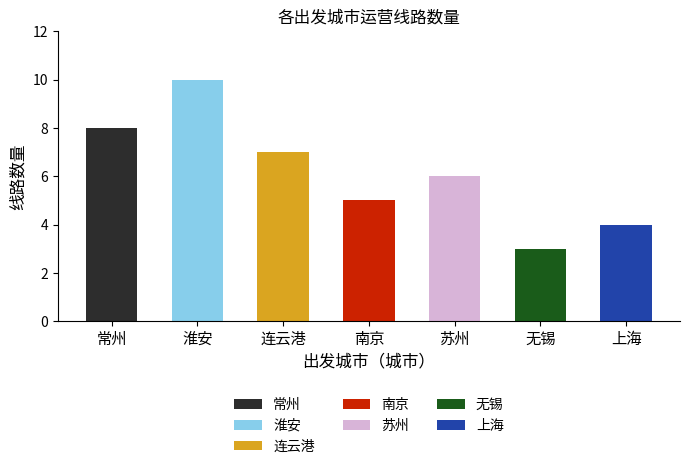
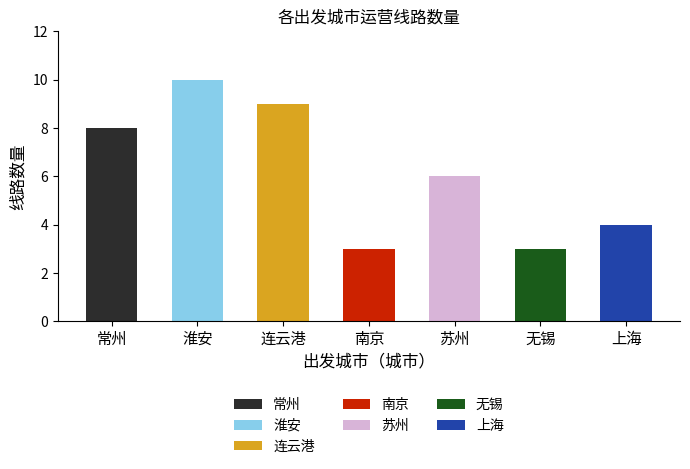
  {
    "常州": 8,
    "淮安": 10,
-   "连云港": 7,
-   "南京": 5,
+   "连云港": 9,
+   "南京": 3,
    "苏州": 6,
    "无锡": 3,
    "上海": 4
  }
